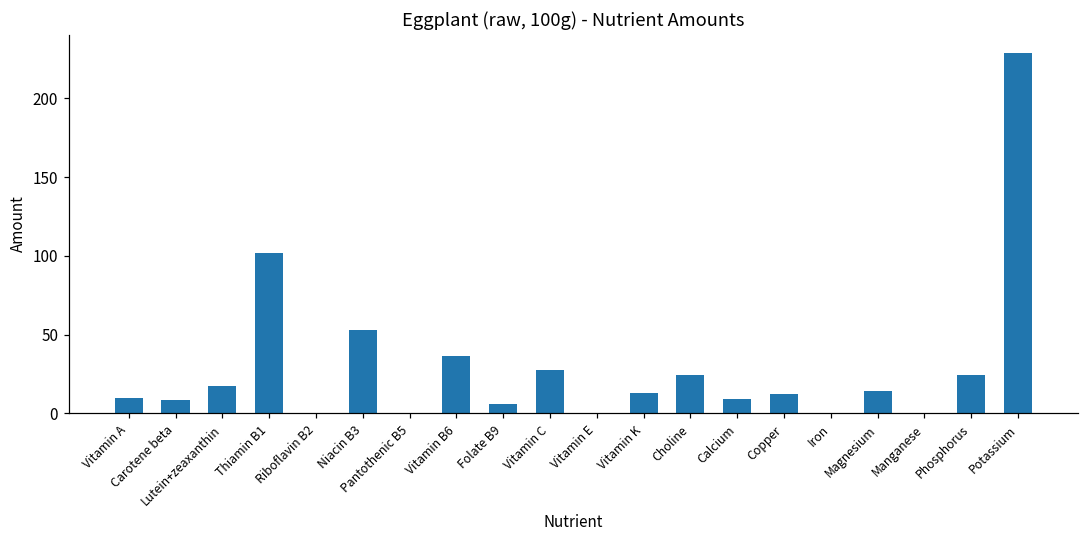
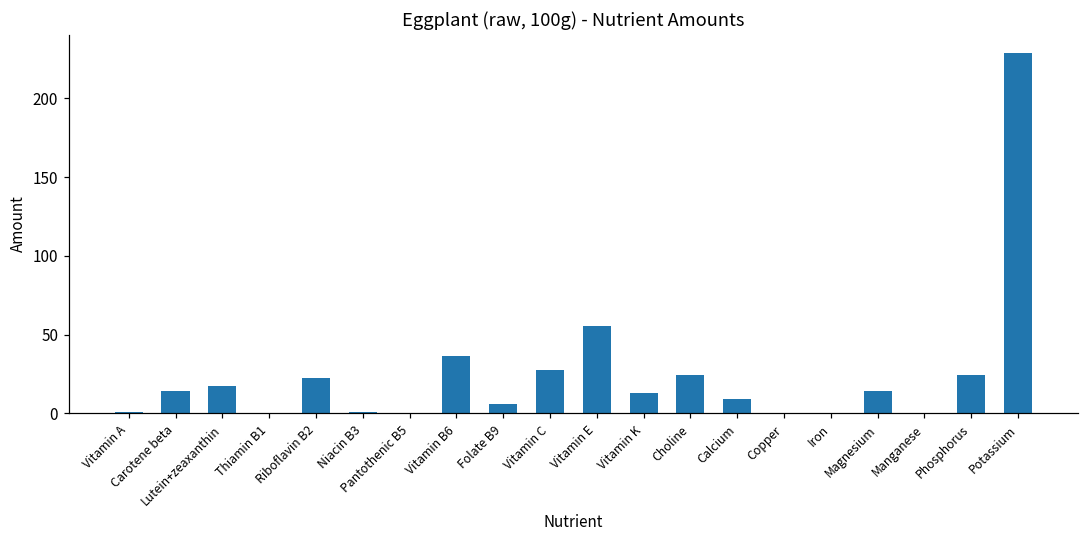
  {
-   "Vitamin A": 10,
-   "Carotene beta": 8,
+   "Vitamin A": 1,
+   "Carotene beta": 14,
    "Lutein+zeaxanthin": 17,
-   "Thiamin B1": 102,
-   "Riboflavin B2": 0,
-   "Niacin B3": 53,
+   "Thiamin B1": 0,
+   "Riboflavin B2": 23,
+   "Niacin B3": 1,
    "Vitamin B6": 36,
    "Folate B9": 6,
    "Vitamin C": 28,
-   "Vitamin E": 0,
+   "Vitamin E": 56,
    "Vitamin K": 13,
    "Choline": 25,
    "Calcium": 9,
-   "Copper": 12,
+   "Copper": 0,
    "Magnesium": 14,
    "Phosphorus": 24,
    "Potassium": 229
  }
